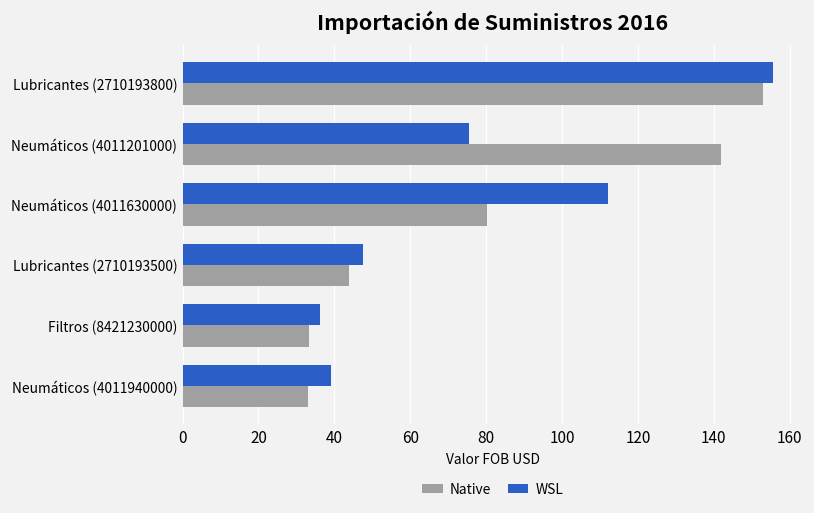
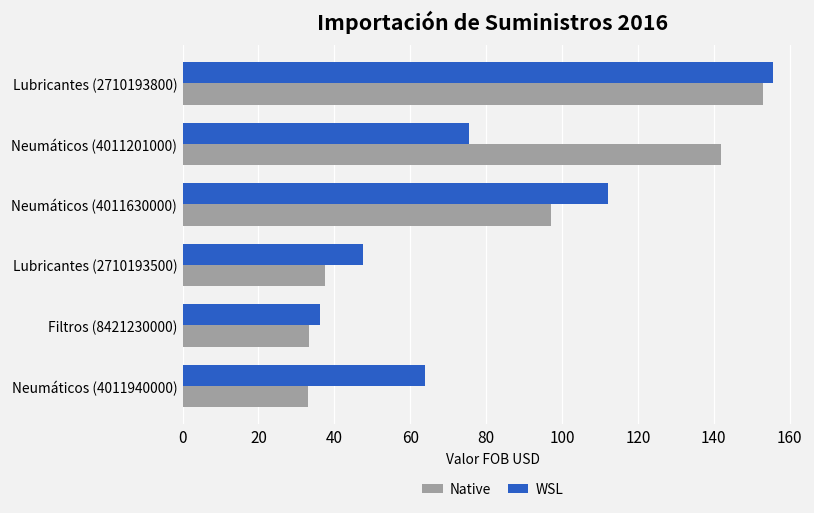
  {
    "Native": {
      "Lubricantes (2710193800)": 153,
      "Neumáticos (4011201000)": 142,
-     "Neumáticos (4011630000)": 80,
-     "Lubricantes (2710193500)": 44,
+     "Neumáticos (4011630000)": 97,
+     "Lubricantes (2710193500)": 38,
      "Filtros (8421230000)": 33,
      "Neumáticos (4011940000)": 33
    },
    "WSL": {
      "Lubricantes (2710193800)": 156,
      "Neumáticos (4011201000)": 75,
      "Neumáticos (4011630000)": 112,
      "Lubricantes (2710193500)": 48,
      "Filtros (8421230000)": 36,
-     "Neumáticos (4011940000)": 39
+     "Neumáticos (4011940000)": 64
    }
  }
